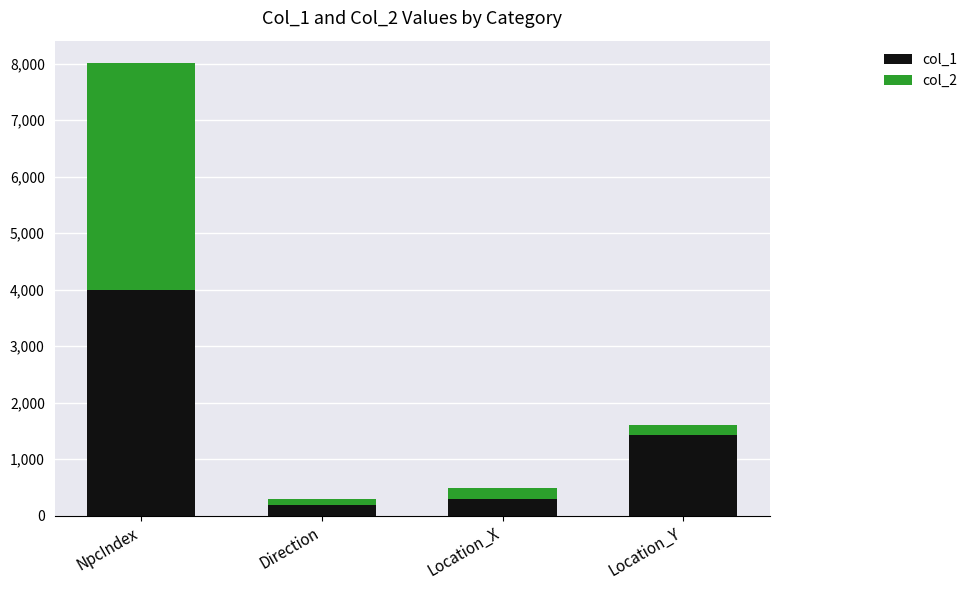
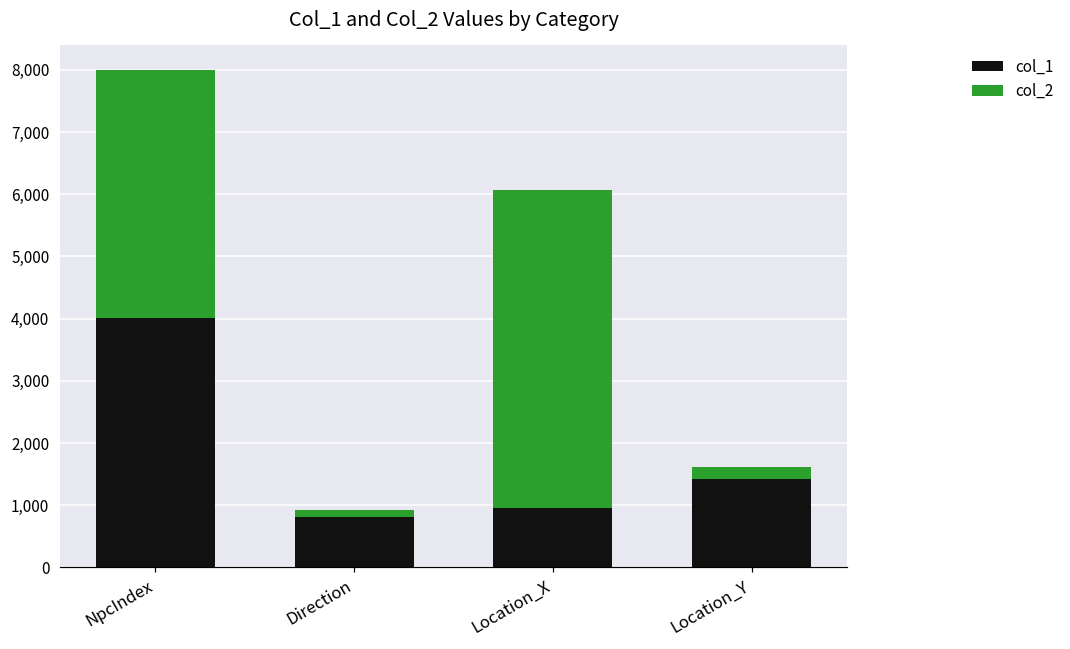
  {
    "col_1": {
      "NpcIndex": "4,000",
-     "Direction": "200",
-     "Location_X": "300",
+     "Direction": "800",
+     "Location_X": "900",
      "Location_Y": "1,400"
    },
    "col_2": {
      "NpcIndex": "4,000",
      "Direction": "100",
-     "Location_X": "200",
+     "Location_X": "5,100",
      "Location_Y": "200"
    }
  }
